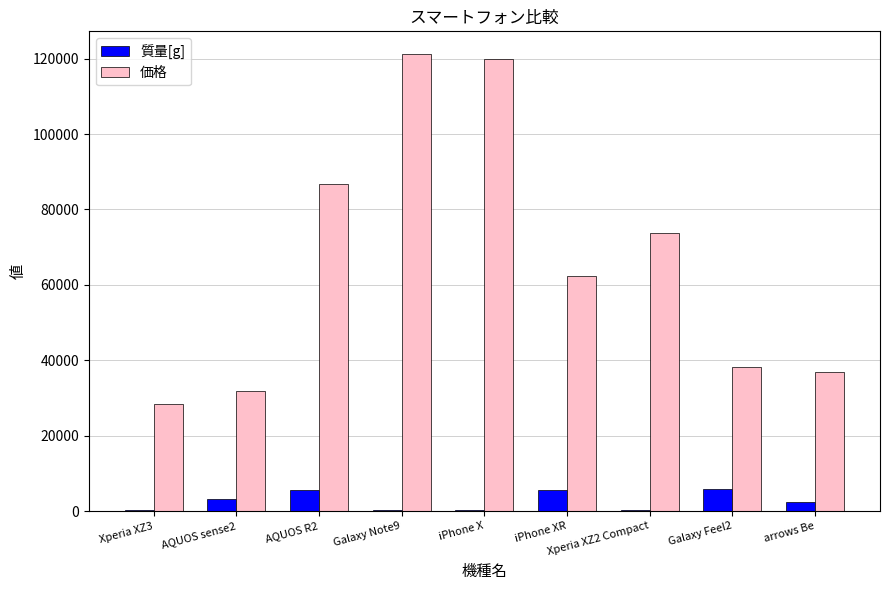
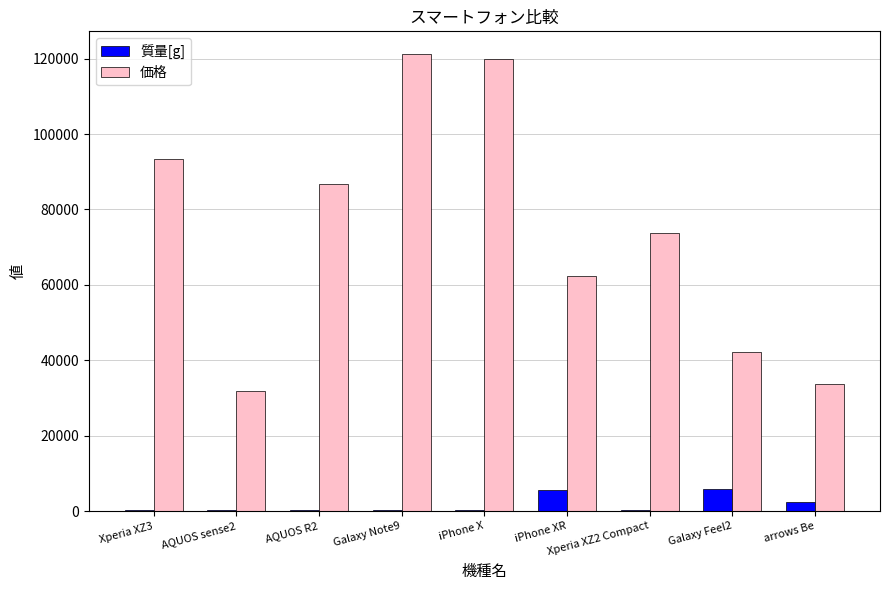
  {
    "質量[g]": {
-     "AQUOS sense2": 3000,
-     "AQUOS R2": 5000,
+     "AQUOS sense2": 0,
+     "AQUOS R2": 0,
      "iPhone XR": 6000,
      "Galaxy Feel2": 6000,
      "arrows Be": 2000
    },
    "価格": {
-     "Xperia XZ3": 28000,
+     "Xperia XZ3": 93000,
      "AQUOS sense2": 32000,
      "AQUOS R2": 87000,
      "Galaxy Note9": 121000,
      "iPhone X": 120000,
      "iPhone XR": 62000,
      "Xperia XZ2 Compact": 74000,
-     "Galaxy Feel2": 38000,
-     "arrows Be": 37000
+     "Galaxy Feel2": 42000,
+     "arrows Be": 34000
    }
  }
